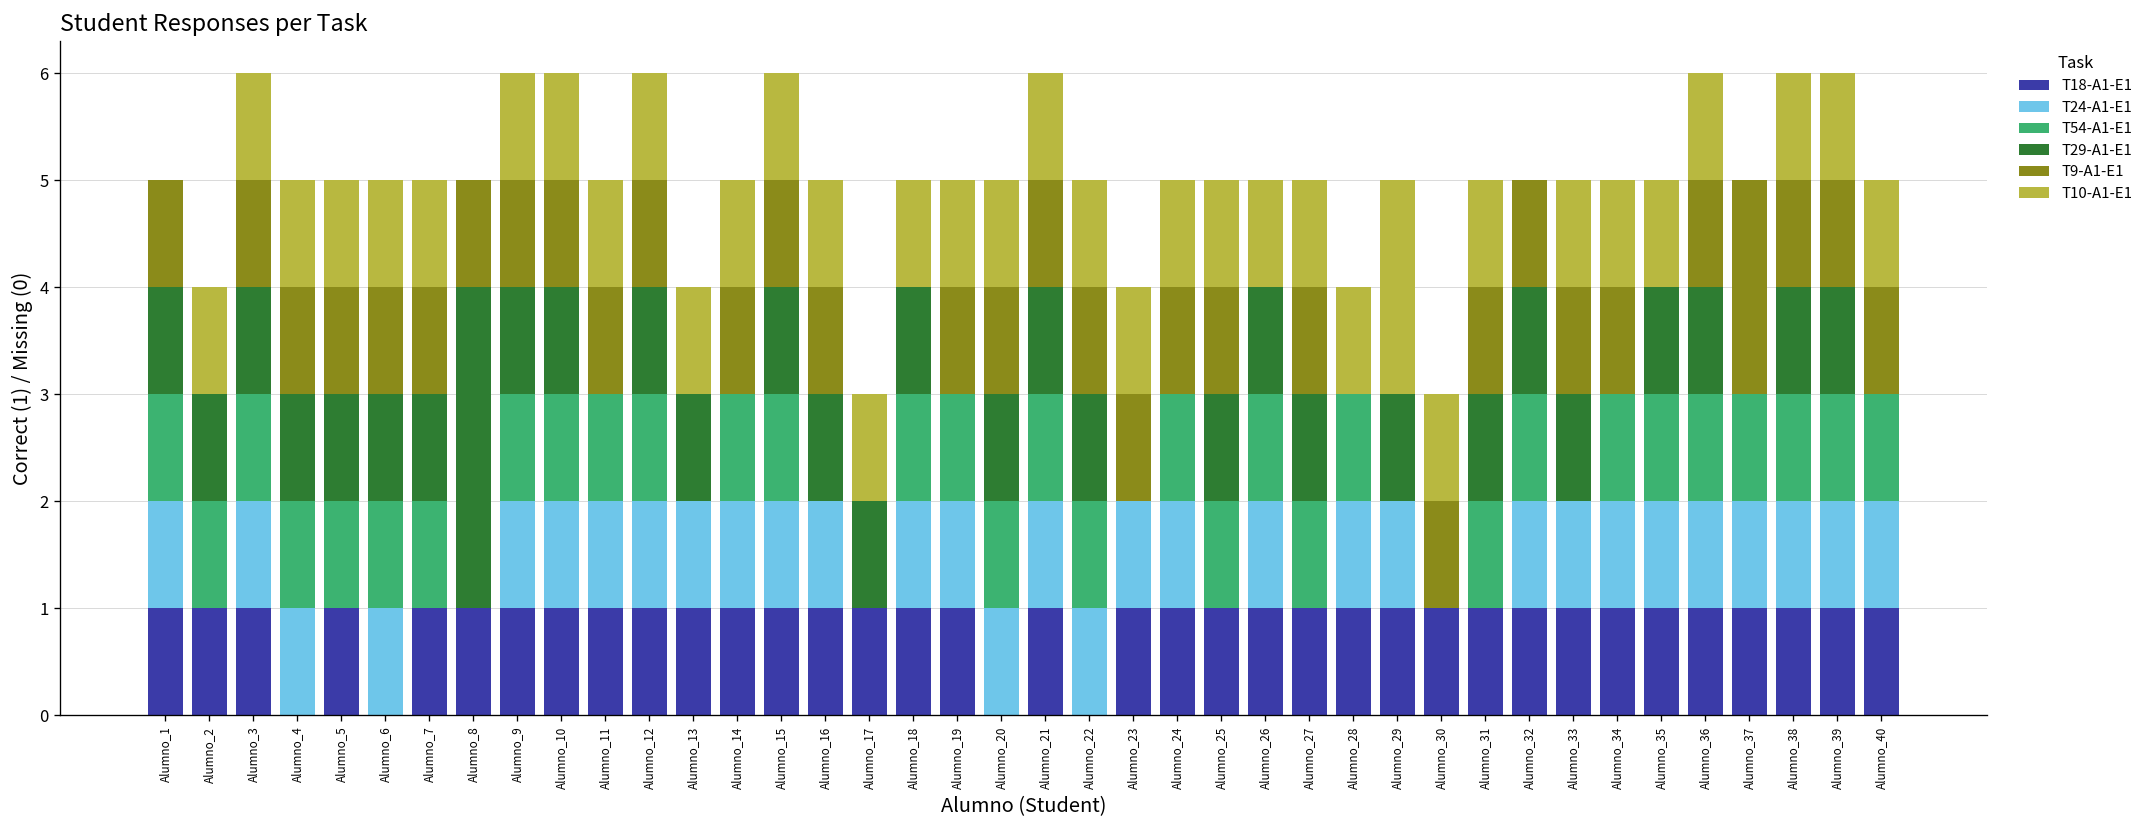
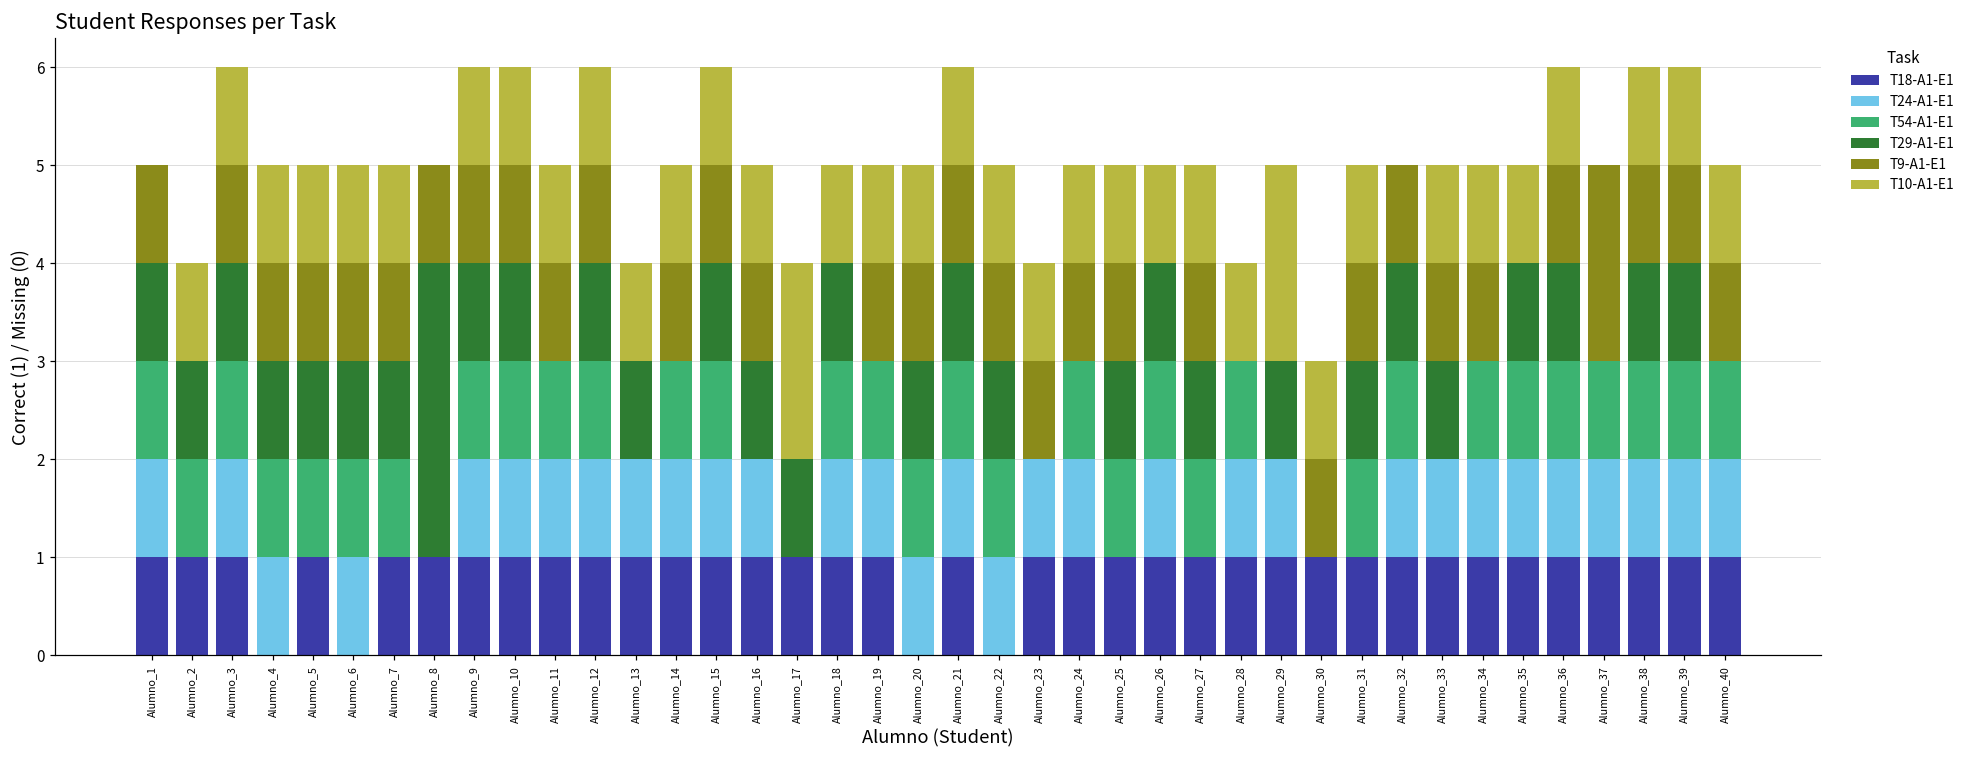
  {
    "T18-A1-E1": {
      "Alumno_1": 1,
      "Alumno_2": 1,
      "Alumno_3": 1,
      "Alumno_4": 0,
      "Alumno_5": 1,
      "Alumno_6": 0,
      "Alumno_7": 1,
      "Alumno_8": 1,
      "Alumno_9": 1,
      "Alumno_10": 1,
      "Alumno_11": 1,
      "Alumno_12": 1,
      "Alumno_13": 1,
      "Alumno_14": 1,
      "Alumno_15": 1,
      "Alumno_16": 1,
      "Alumno_17": 1,
      "Alumno_18": 1,
      "Alumno_19": 1,
      "Alumno_20": 0,
      "Alumno_21": 1,
      "Alumno_22": 0,
      "Alumno_23": 1,
      "Alumno_24": 1,
      "Alumno_25": 1,
      "Alumno_26": 1,
      "Alumno_27": 1,
      "Alumno_28": 1,
      "Alumno_29": 1,
      "Alumno_30": 1,
      "Alumno_31": 1,
      "Alumno_32": 1,
      "Alumno_33": 1,
      "Alumno_34": 1,
      "Alumno_35": 1,
      "Alumno_36": 1,
      "Alumno_37": 1,
      "Alumno_38": 1,
      "Alumno_39": 1,
      "Alumno_40": 1
    },
    "T29-A1-E1": {
      "Alumno_1": 1,
      "Alumno_2": 1,
      "Alumno_3": 1,
      "Alumno_4": 1,
      "Alumno_5": 1,
      "Alumno_6": 1,
      "Alumno_7": 1,
      "Alumno_8": 3,
      "Alumno_9": 1,
      "Alumno_10": 1,
      "Alumno_11": 0,
      "Alumno_12": 1,
      "Alumno_13": 1,
      "Alumno_14": 0,
      "Alumno_15": 1,
      "Alumno_16": 1,
      "Alumno_17": 1,
      "Alumno_18": 1,
      "Alumno_19": 0,
      "Alumno_20": 1,
      "Alumno_21": 1,
      "Alumno_22": 1,
      "Alumno_23": 0,
      "Alumno_24": 0,
      "Alumno_25": 1,
      "Alumno_26": 1,
      "Alumno_27": 1,
      "Alumno_28": 0,
      "Alumno_29": 1,
      "Alumno_30": 0,
      "Alumno_31": 1,
      "Alumno_32": 1,
      "Alumno_33": 1,
      "Alumno_34": 0,
      "Alumno_35": 1,
      "Alumno_36": 1,
      "Alumno_37": 0,
      "Alumno_38": 1,
      "Alumno_39": 1,
      "Alumno_40": 0
    },
    "T9-A1-E1": {
      "Alumno_1": 1,
      "Alumno_2": 0,
      "Alumno_3": 1,
      "Alumno_4": 1,
      "Alumno_5": 1,
      "Alumno_6": 1,
      "Alumno_7": 1,
      "Alumno_8": 1,
      "Alumno_9": 1,
      "Alumno_10": 1,
      "Alumno_11": 1,
      "Alumno_12": 1,
      "Alumno_13": 0,
      "Alumno_14": 1,
      "Alumno_15": 1,
      "Alumno_16": 1,
      "Alumno_17": 0,
      "Alumno_18": 0,
      "Alumno_19": 1,
      "Alumno_20": 1,
      "Alumno_21": 1,
      "Alumno_22": 1,
      "Alumno_23": 1,
      "Alumno_24": 1,
      "Alumno_25": 1,
      "Alumno_26": 0,
      "Alumno_27": 1,
      "Alumno_28": 0,
      "Alumno_29": 0,
      "Alumno_30": 1,
      "Alumno_31": 1,
      "Alumno_32": 1,
      "Alumno_33": 1,
      "Alumno_34": 1,
      "Alumno_35": 0,
      "Alumno_36": 1,
      "Alumno_37": 2,
      "Alumno_38": 1,
      "Alumno_39": 1,
      "Alumno_40": 1
    },
    "T10-A1-E1": {
      "Alumno_1": 0,
      "Alumno_2": 1,
      "Alumno_3": 1,
      "Alumno_4": 1,
      "Alumno_5": 1,
      "Alumno_6": 1,
      "Alumno_7": 1,
      "Alumno_8": 0,
      "Alumno_9": 1,
      "Alumno_10": 1,
      "Alumno_11": 1,
      "Alumno_12": 1,
      "Alumno_13": 1,
      "Alumno_14": 1,
      "Alumno_15": 1,
      "Alumno_16": 1,
-     "Alumno_17": 1,
+     "Alumno_17": 2,
      "Alumno_18": 1,
      "Alumno_19": 1,
      "Alumno_20": 1,
      "Alumno_21": 1,
      "Alumno_22": 1,
      "Alumno_23": 1,
      "Alumno_24": 1,
      "Alumno_25": 1,
      "Alumno_26": 1,
      "Alumno_27": 1,
      "Alumno_28": 1,
      "Alumno_29": 2,
      "Alumno_30": 1,
      "Alumno_31": 1,
      "Alumno_32": 0,
      "Alumno_33": 1,
      "Alumno_34": 1,
      "Alumno_35": 1,
      "Alumno_36": 1,
      "Alumno_37": 0,
      "Alumno_38": 1,
      "Alumno_39": 1,
      "Alumno_40": 1
    }
  }
